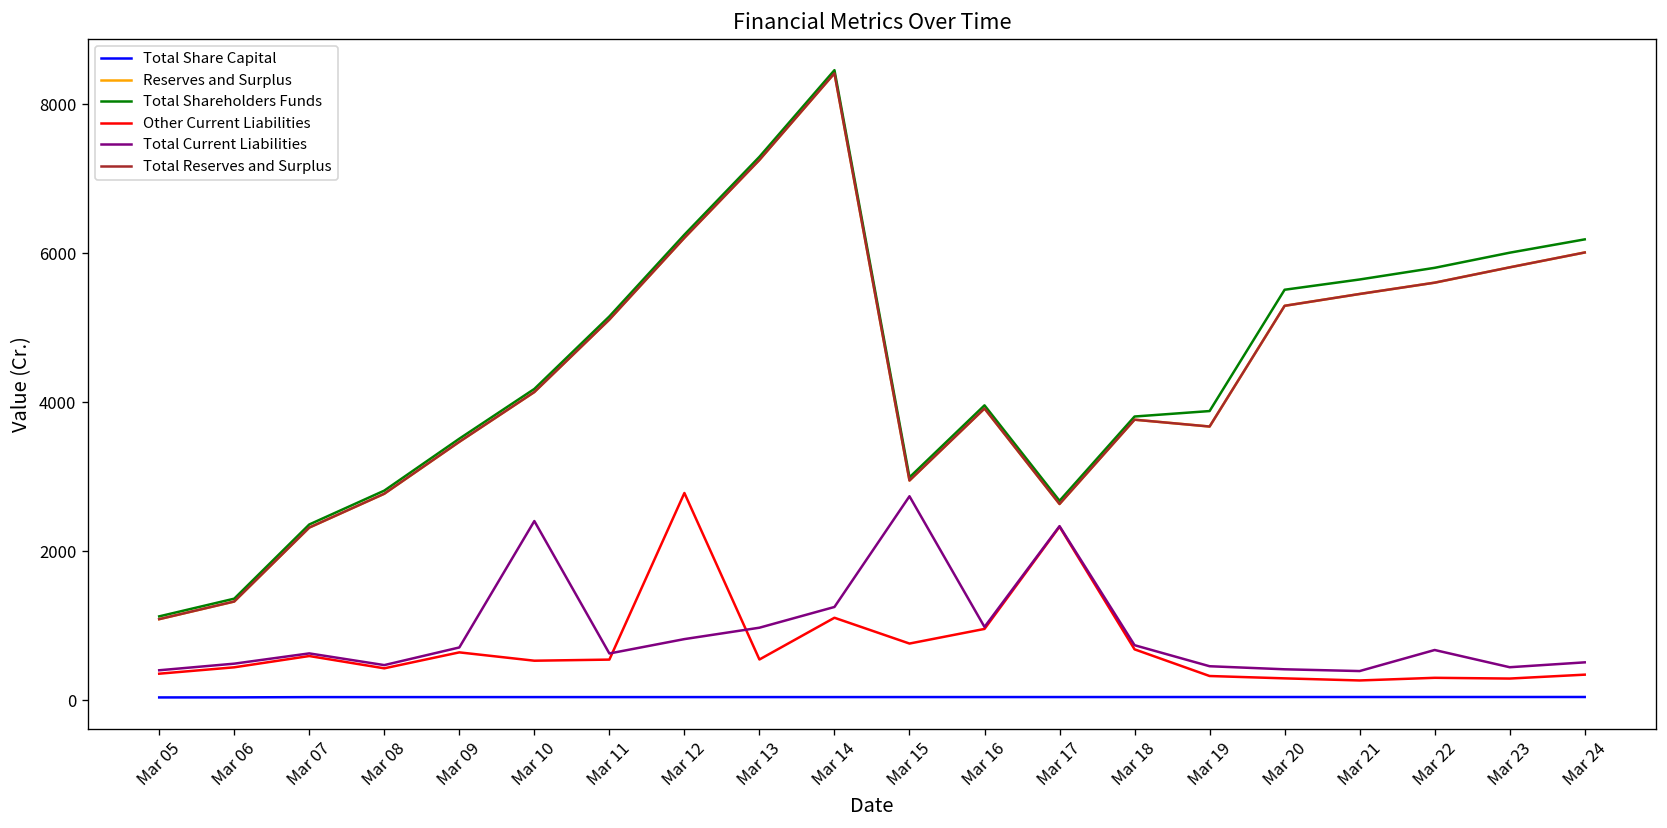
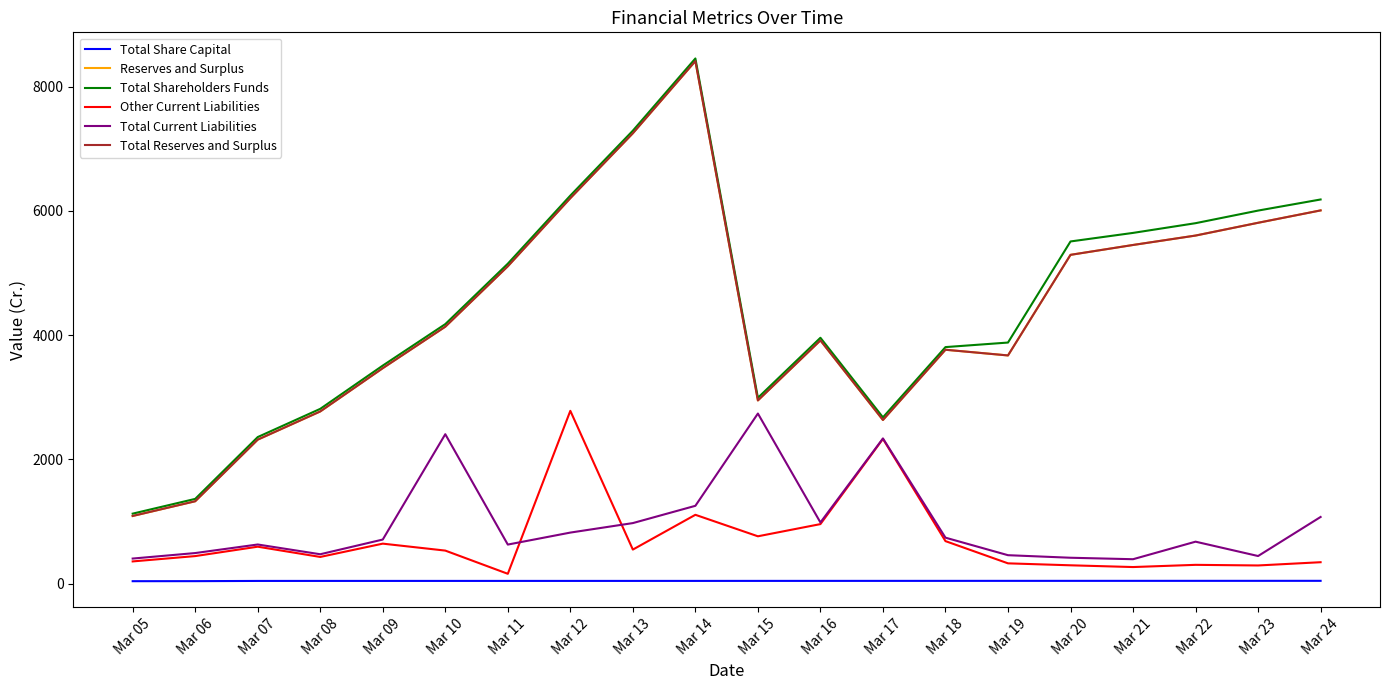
  {
    "Total Share Capital": {
      "Mar 05": 0,
      "Mar 06": 0,
      "Mar 07": 0,
      "Mar 08": 0,
      "Mar 09": 0,
      "Mar 10": 0,
      "Mar 11": 0,
      "Mar 12": 0,
      "Mar 13": 0,
      "Mar 14": 0,
      "Mar 15": 0,
      "Mar 16": 0,
      "Mar 17": 0,
      "Mar 18": 0,
      "Mar 19": 0,
      "Mar 20": 0,
      "Mar 21": 0,
      "Mar 22": 0,
      "Mar 23": 0,
      "Mar 24": 0
    },
    "Total Reserves and Surplus": {
      "Mar 07": 2300,
      "Mar 08": 2800,
      "Mar 09": 3500,
      "Mar 10": 4100,
      "Mar 11": 5100,
      "Mar 12": 6200,
      "Mar 13": 7300,
      "Mar 14": 8400,
      "Mar 15": 2900,
      "Mar 16": 3900,
      "Mar 17": 2600,
      "Mar 18": 3800,
      "Mar 19": 3700,
      "Mar 20": 5300,
      "Mar 21": 5500,
      "Mar 22": 5600,
      "Mar 23": 5800,
      "Mar 24": 6000
    },
    "Total Shareholders Funds": {
      "Mar 07": 2400,
      "Mar 08": 2800,
      "Mar 09": 3500,
      "Mar 10": 4200,
      "Mar 11": 5200,
      "Mar 12": 6200,
      "Mar 13": 7300,
      "Mar 14": 8500,
      "Mar 15": 3000,
      "Mar 16": 4000,
      "Mar 17": 2700,
      "Mar 18": 3800,
      "Mar 19": 3900,
      "Mar 20": 5500,
      "Mar 21": 5600,
      "Mar 22": 5800,
      "Mar 23": 6000,
      "Mar 24": 6200
    },
    "Other Current Liabilities": {
      "Mar 05": 400,
      "Mar 06": 400,
      "Mar 08": 400,
      "Mar 09": 600,
      "Mar 10": 500,
-     "Mar 11": 500,
+     "Mar 11": 200,
      "Mar 12": 2800,
      "Mar 13": 500,
      "Mar 14": 1100,
      "Mar 15": 800,
      "Mar 18": 700,
      "Mar 19": 300,
      "Mar 20": 300,
      "Mar 21": 300,
      "Mar 22": 300,
      "Mar 23": 300,
      "Mar 24": 300
    },
    "Total Current Liabilities": {
      "Mar 05": 400,
      "Mar 06": 500,
      "Mar 08": 500,
      "Mar 09": 700,
      "Mar 10": 2400,
      "Mar 11": 600,
      "Mar 12": 800,
      "Mar 13": 1000,
      "Mar 14": 1300,
      "Mar 15": 2700,
      "Mar 18": 700,
      "Mar 19": 500,
      "Mar 20": 400,
      "Mar 21": 400,
      "Mar 22": 700,
      "Mar 23": 400,
-     "Mar 24": 500
+     "Mar 24": 1100
    }
  }
